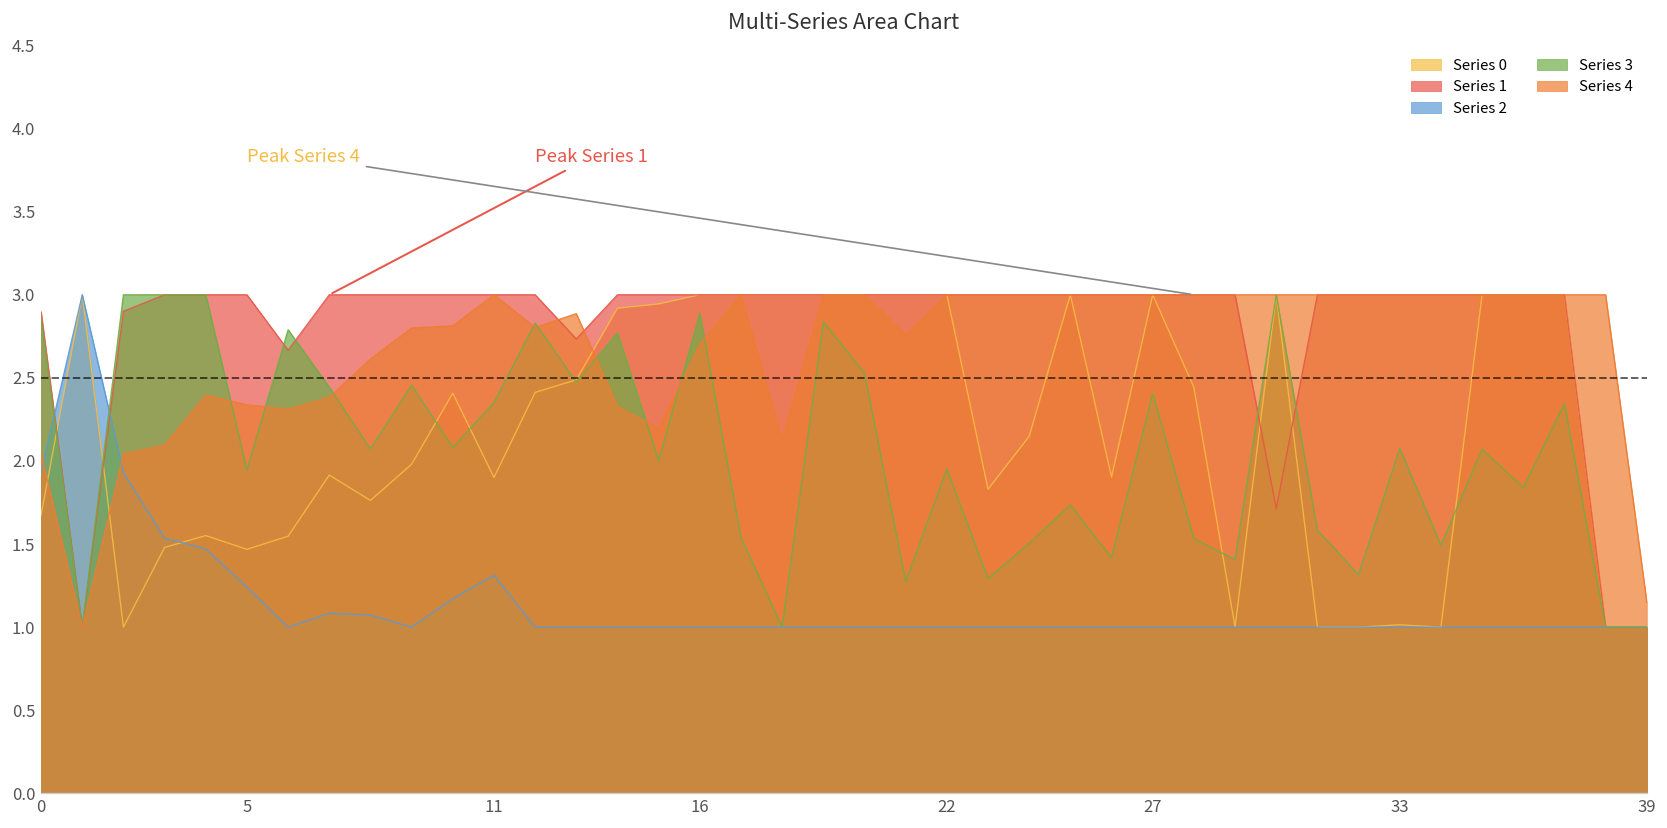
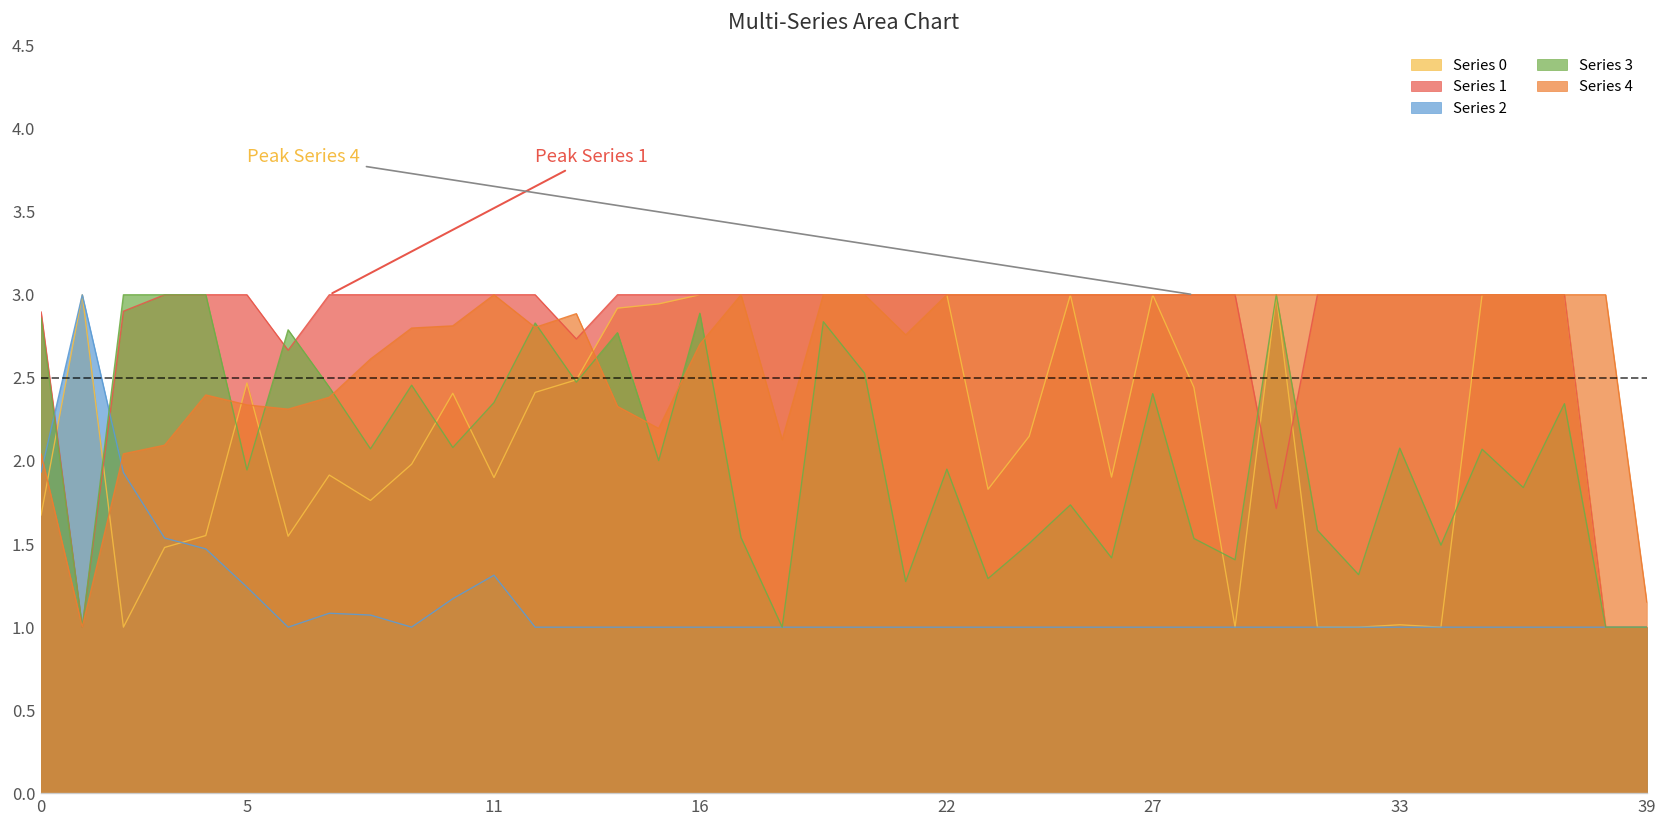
  {
    "Series 0": {
      "0": 1.67,
-     "5": 1.47,
+     "5": 2.47,
      "11": 1.90
    },
    "Series 2": {
      "0": 1.93,
      "5": 1.24,
      "11": 1.31,
      "16": 1.00,
      "22": 1.00,
      "27": 1.00
    },
    "Series 3": {
      "0": 2.86,
      "5": 1.95,
      "11": 2.35,
      "16": 2.89,
      "22": 1.95,
      "27": 2.41,
      "33": 2.08
    }
  }
